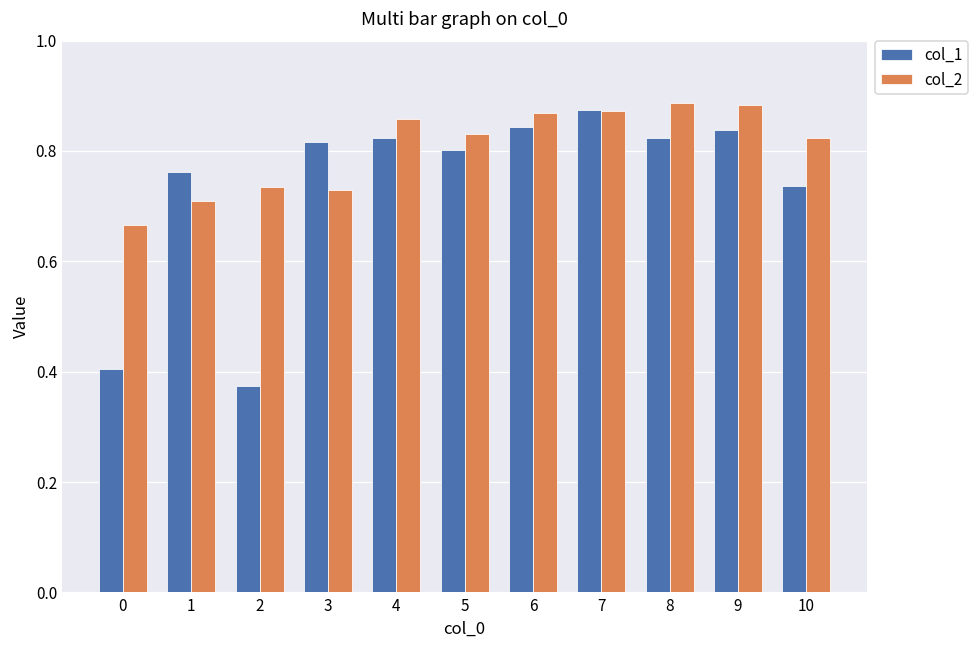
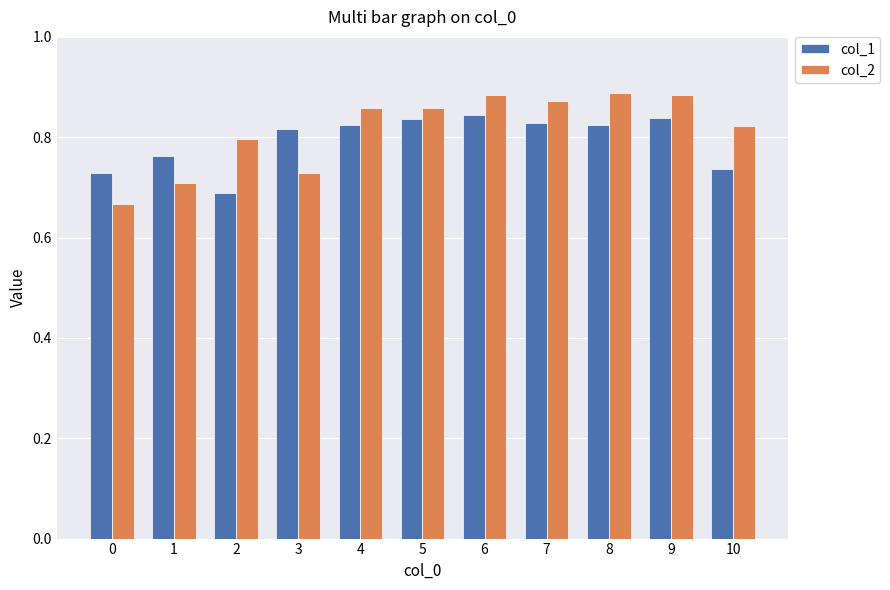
  {
    "col_1": {
-     "0": 0.41,
+     "0": 0.73,
      "1": 0.76,
-     "2": 0.37,
+     "2": 0.69,
      "3": 0.82,
      "4": 0.82,
-     "5": 0.80,
+     "5": 0.84,
      "6": 0.84,
-     "7": 0.87,
+     "7": 0.83,
      "8": 0.82,
      "9": 0.84,
      "10": 0.74
    },
    "col_2": {
      "0": 0.67,
      "1": 0.71,
-     "2": 0.73,
+     "2": 0.80,
      "3": 0.73,
      "4": 0.86,
-     "5": 0.83,
-     "6": 0.87,
+     "5": 0.86,
+     "6": 0.88,
      "7": 0.87,
      "8": 0.89,
      "9": 0.88,
      "10": 0.82
    }
  }
